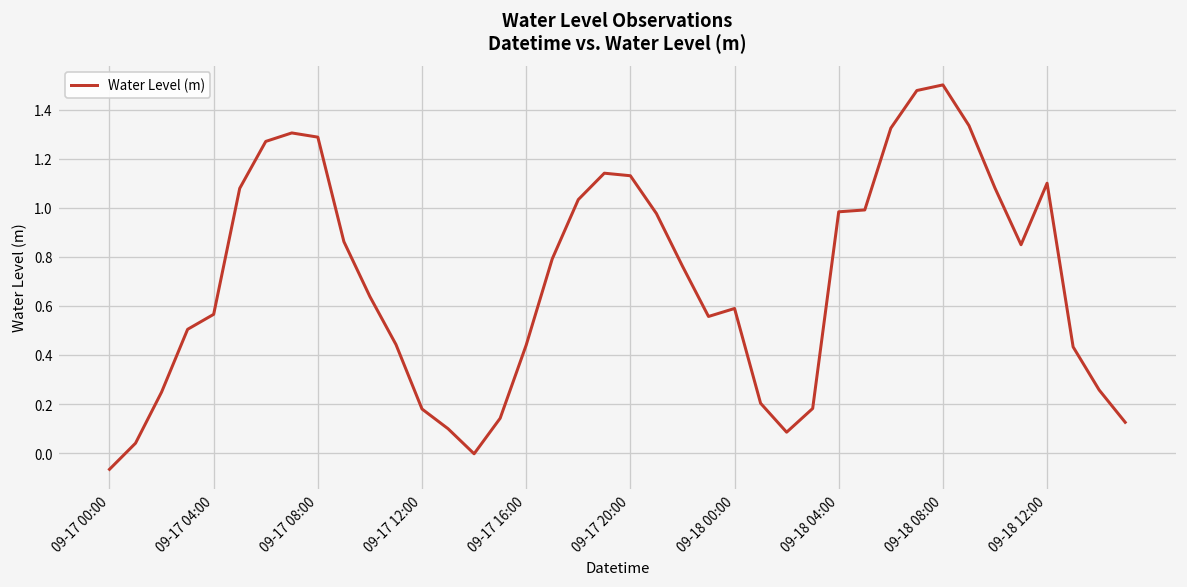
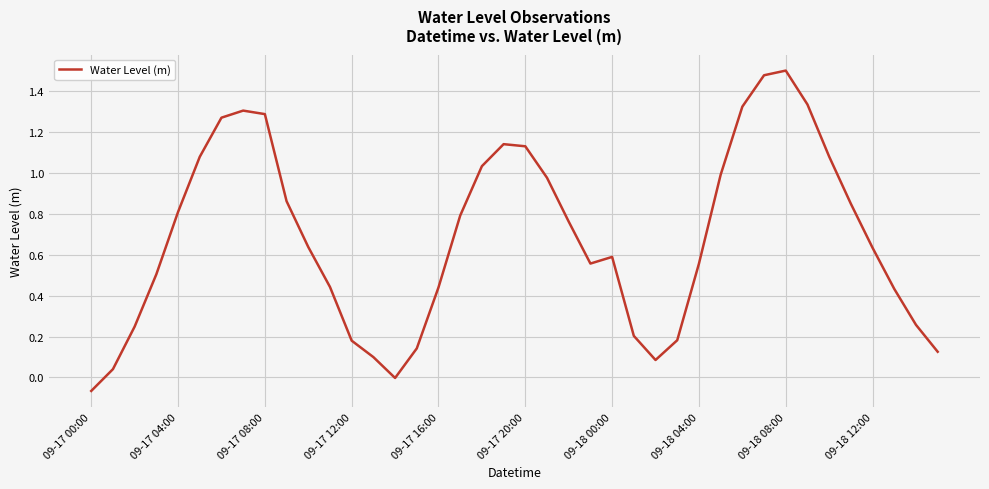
  {
    "09-17 00:00": -0.07,
-   "09-17 04:00": 0.57,
+   "09-17 04:00": 0.81,
    "09-17 08:00": 1.29,
    "09-17 12:00": 0.18,
    "09-17 16:00": 0.44,
    "09-17 20:00": 1.13,
    "09-18 00:00": 0.59,
-   "09-18 04:00": 0.98,
+   "09-18 04:00": 0.56,
    "09-18 08:00": 1.50,
-   "09-18 12:00": 1.10
+   "09-18 12:00": 0.63
  }
